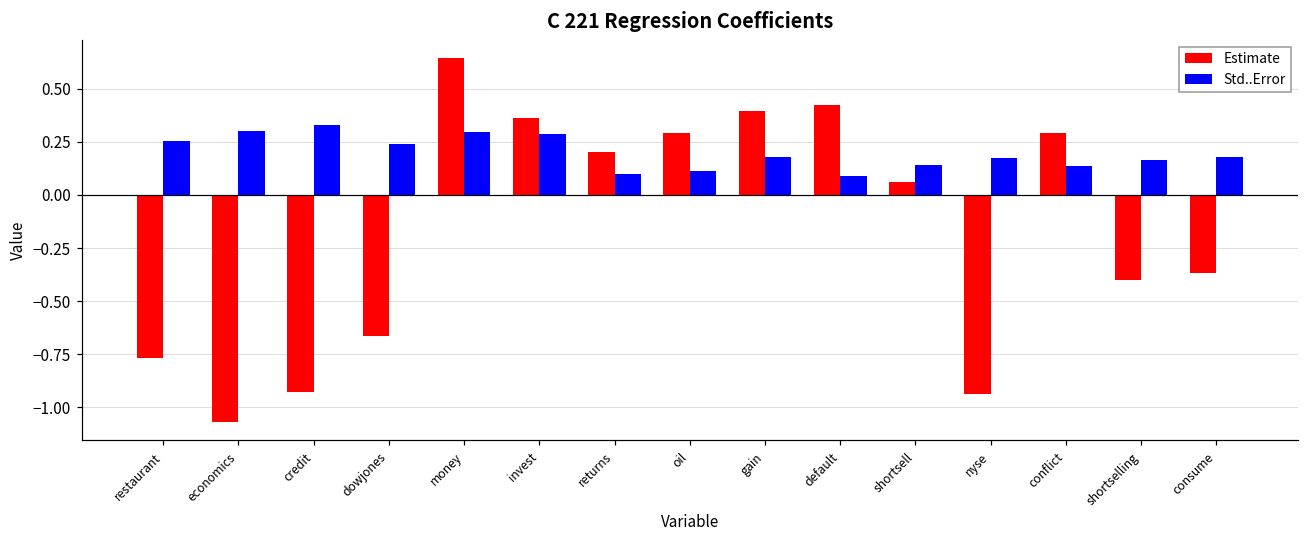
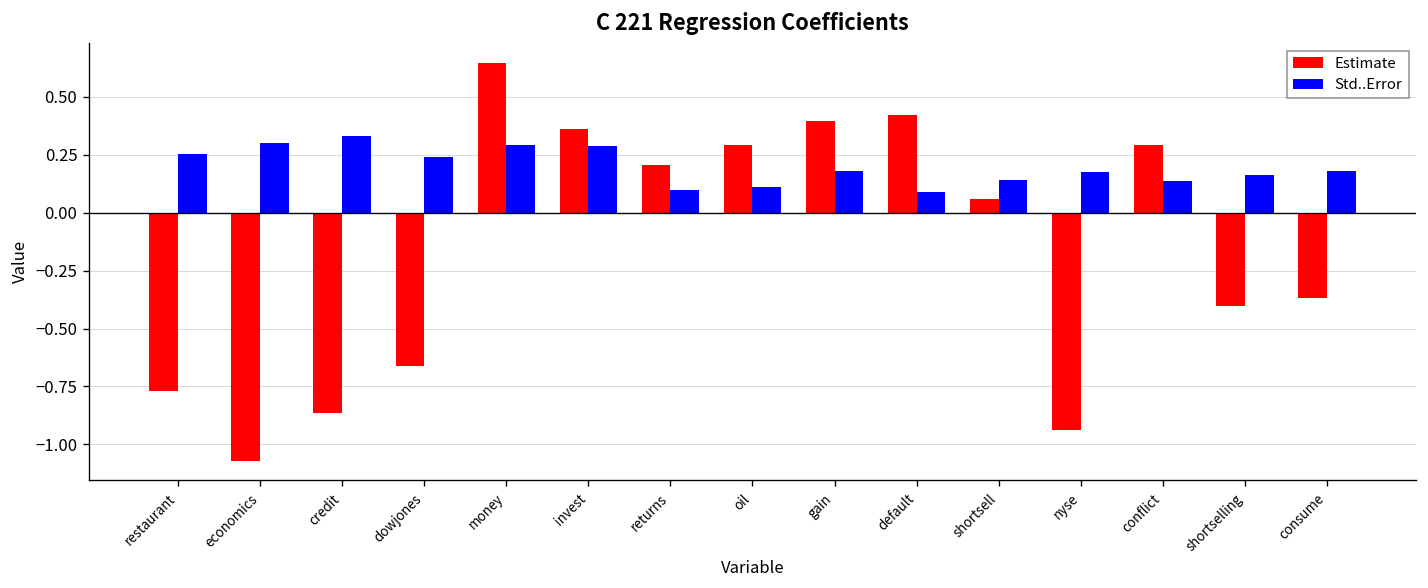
  {
    "Estimate": {
      "restaurant": -0.77,
      "economics": -1.07,
-     "credit": -0.93,
+     "credit": -0.86,
      "dowjones": -0.66,
      "money": 0.64,
      "invest": 0.36,
      "returns": 0.20,
      "oil": 0.29,
      "gain": 0.40,
      "default": 0.42,
      "shortsell": 0.06,
      "nyse": -0.94,
      "conflict": 0.29,
      "shortselling": -0.40,
      "consume": -0.37
    },
    "Std..Error": {
      "restaurant": 0.25,
      "economics": 0.30,
      "credit": 0.33,
      "dowjones": 0.24,
      "money": 0.29,
      "invest": 0.29,
      "returns": 0.10,
      "oil": 0.11,
      "gain": 0.18,
      "default": 0.09,
      "shortsell": 0.14,
      "nyse": 0.17,
      "conflict": 0.14,
      "shortselling": 0.16,
      "consume": 0.18
    }
  }
